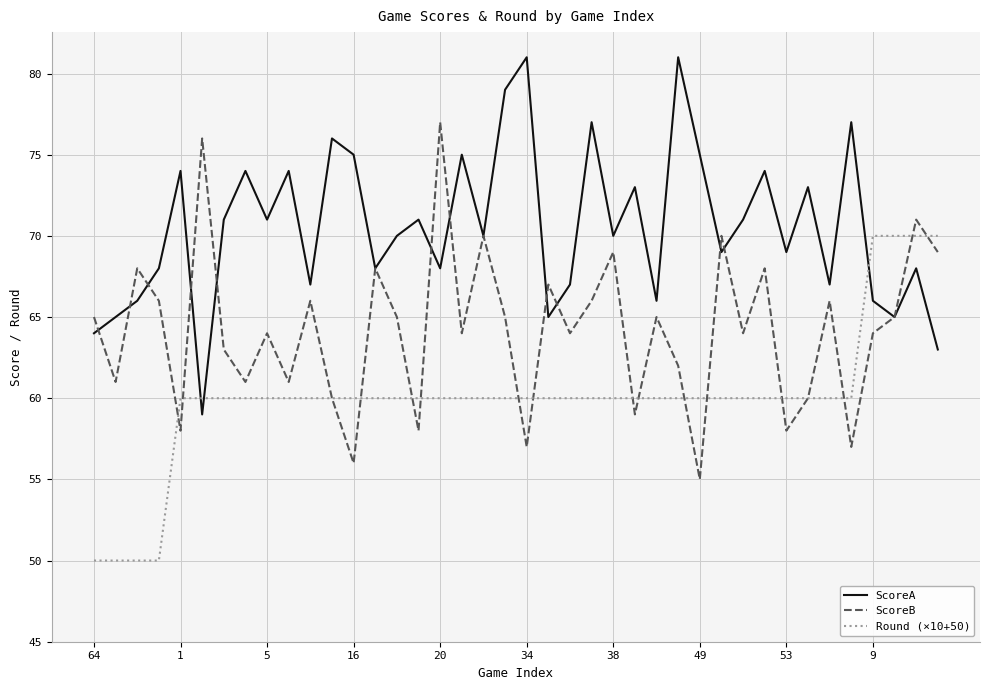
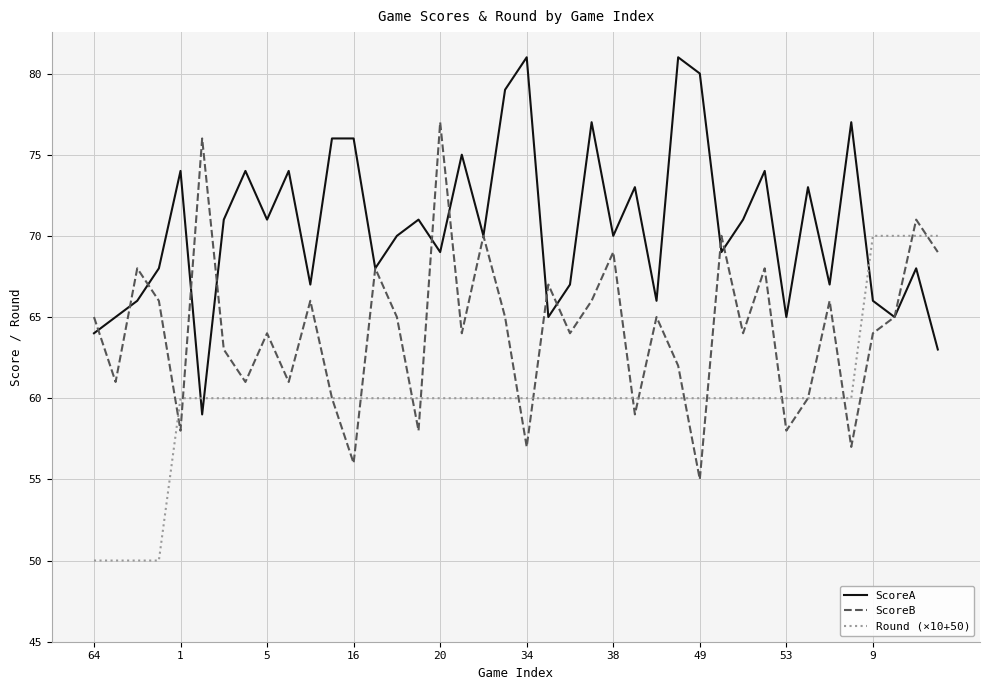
  {
    "ScoreA": {
      "64": 64,
-     "16": 75,
-     "20": 68,
-     "49": 75,
-     "53": 69
+     "16": 76,
+     "20": 69,
+     "49": 80,
+     "53": 65
    },
    "ScoreB": {
      "64": 65,
      "16": 56,
      "20": 77,
      "49": 55,
      "53": 58
    },
    "Round (×10+50)": {
      "64": 50,
      "16": 60,
      "20": 60,
      "49": 60,
      "53": 60
    }
  }
